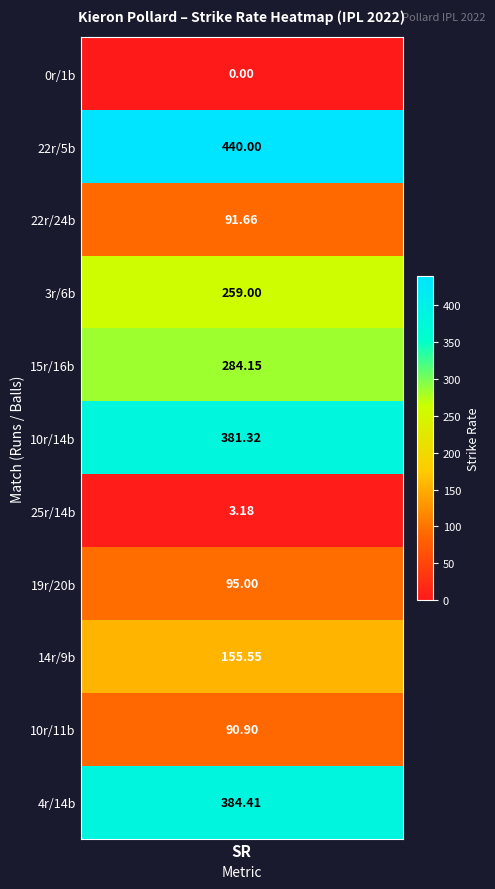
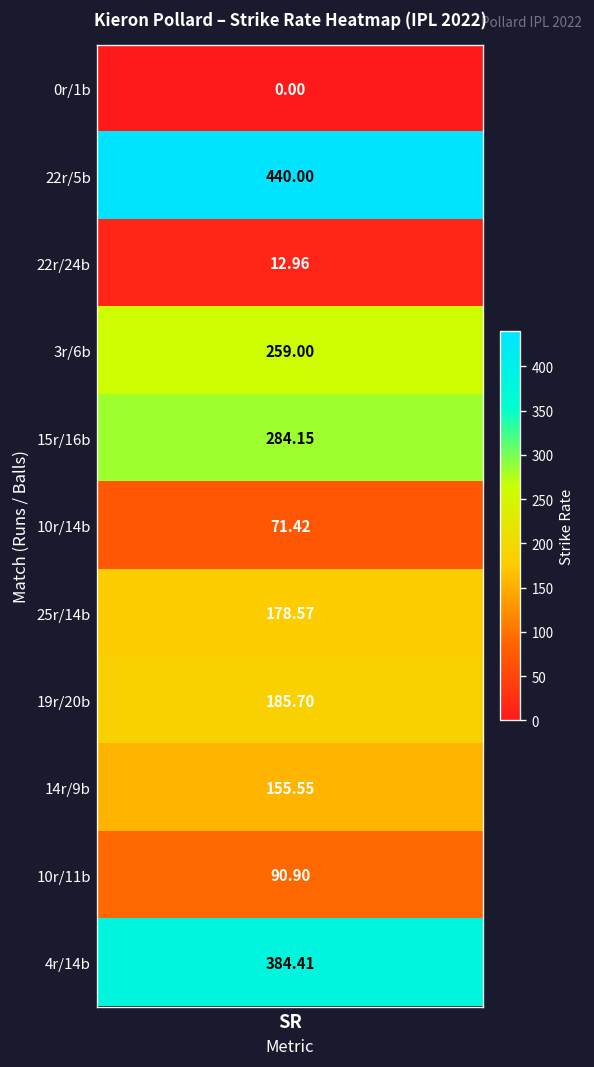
  {
    "0r/1b": {
      "SR": 0.00
    },
    "22r/5b": {
      "SR": 440.00
    },
    "22r/24b": {
-     "SR": 91.66
+     "SR": 12.96
    },
    "3r/6b": {
      "SR": 259.00
    },
    "15r/16b": {
      "SR": 284.15
    },
    "10r/14b": {
-     "SR": 381.32
+     "SR": 71.42
    },
    "25r/14b": {
-     "SR": 3.18
+     "SR": 178.57
    },
    "19r/20b": {
-     "SR": 95.00
+     "SR": 185.70
    },
    "14r/9b": {
      "SR": 155.55
    },
    "10r/11b": {
      "SR": 90.90
    },
    "4r/14b": {
      "SR": 384.41
    }
  }
